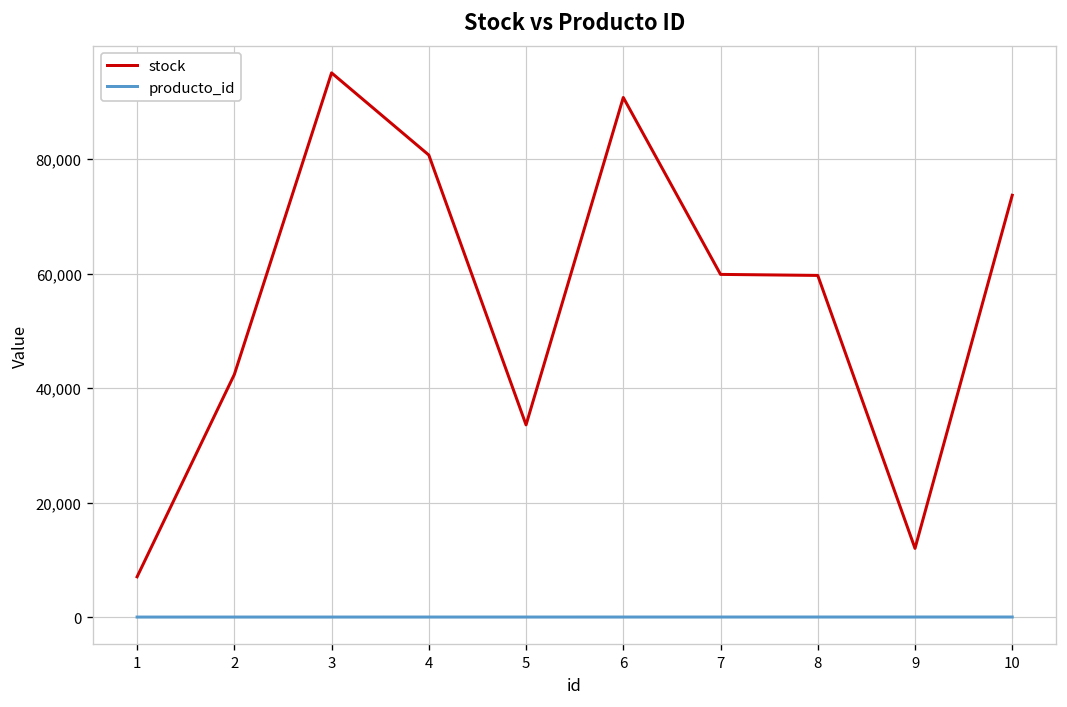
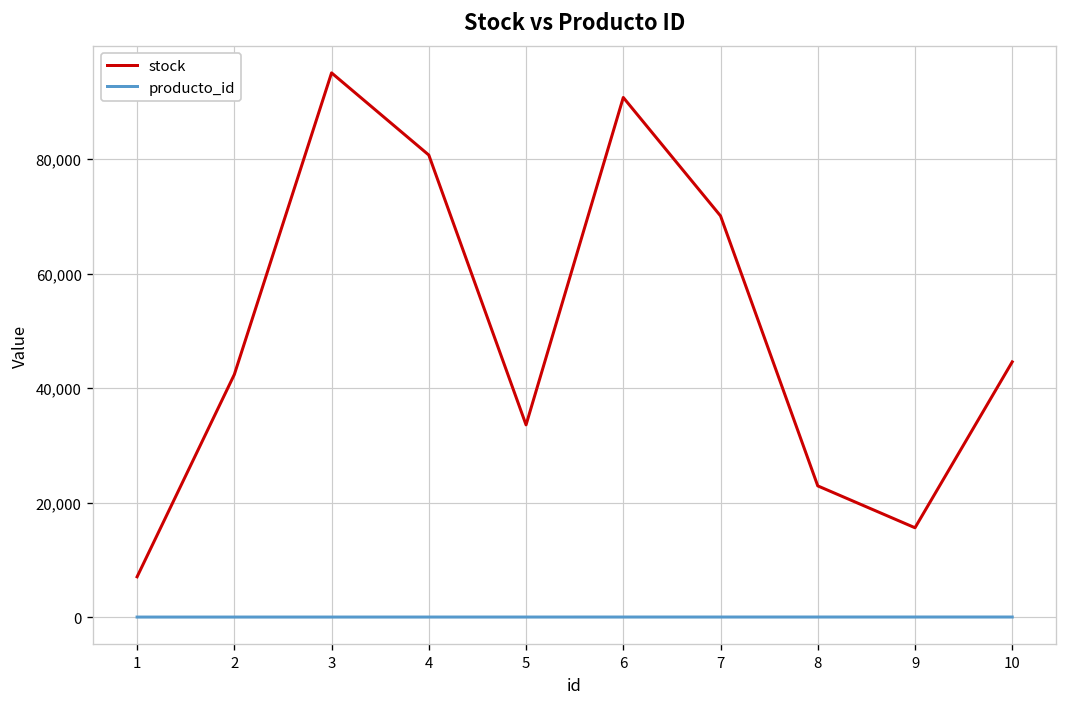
  {
    "stock": {
      "1": "7,000",
      "2": "42,000",
      "3": "95,000",
      "4": "81,000",
      "5": "34,000",
      "6": "91,000",
-     "7": "60,000",
-     "8": "60,000",
-     "9": "12,000",
-     "10": "74,000"
+     "7": "70,000",
+     "8": "23,000",
+     "9": "16,000",
+     "10": "45,000"
    },
    "producto_id": {
      "1": "0",
      "2": "0",
      "3": "0",
      "4": "0",
      "5": "0",
      "6": "0",
      "7": "0",
      "8": "0",
      "9": "0",
      "10": "0"
    }
  }
